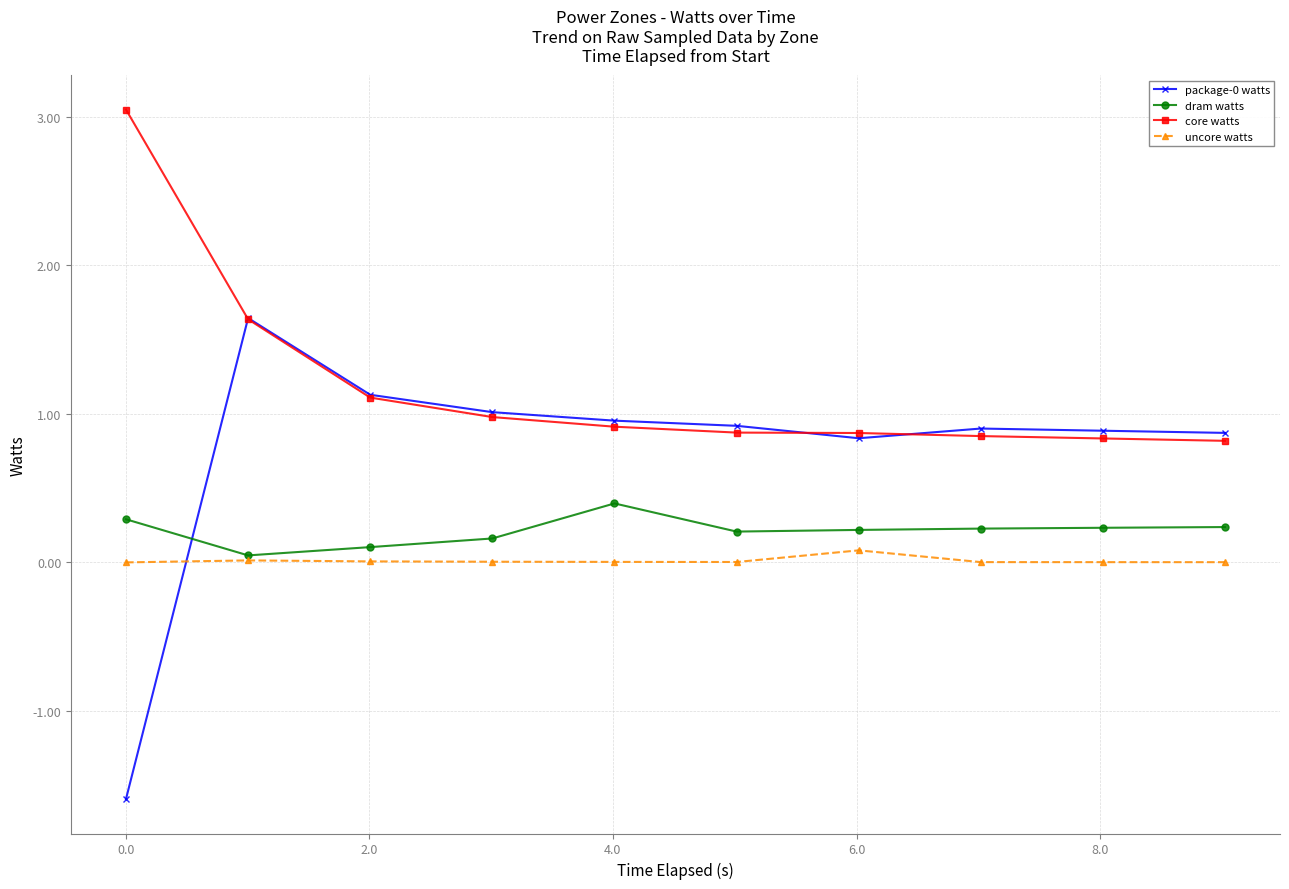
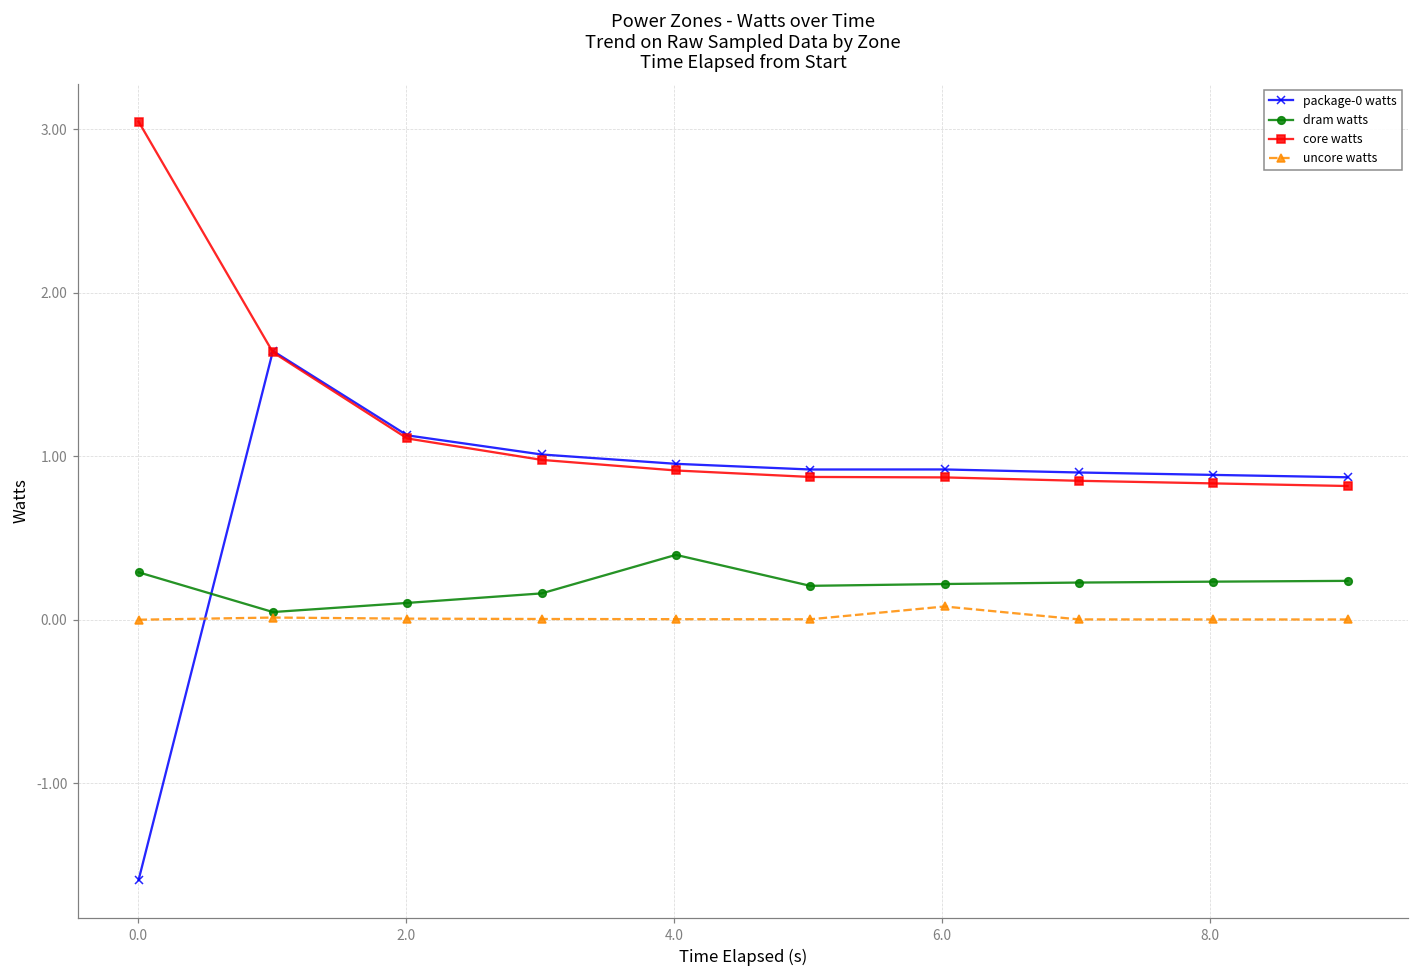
  {
    "package-0 watts": {
      "0.0": -1.59,
      "2.0": 1.13,
      "4.0": 0.95,
-     "6.0": 0.84
+     "6.0": 0.92
    },
    "dram watts": {
      "0.0": 0.29,
      "2.0": 0.10,
      "4.0": 0.40,
      "6.0": 0.22
    },
    "core watts": {
      "0.0": 3.05,
      "2.0": 1.11,
      "4.0": 0.91,
      "6.0": 0.87
    },
    "uncore watts": {
      "0.0": 0.00,
      "2.0": 0.01,
      "4.0": 0.00,
      "6.0": 0.08
    }
  }
